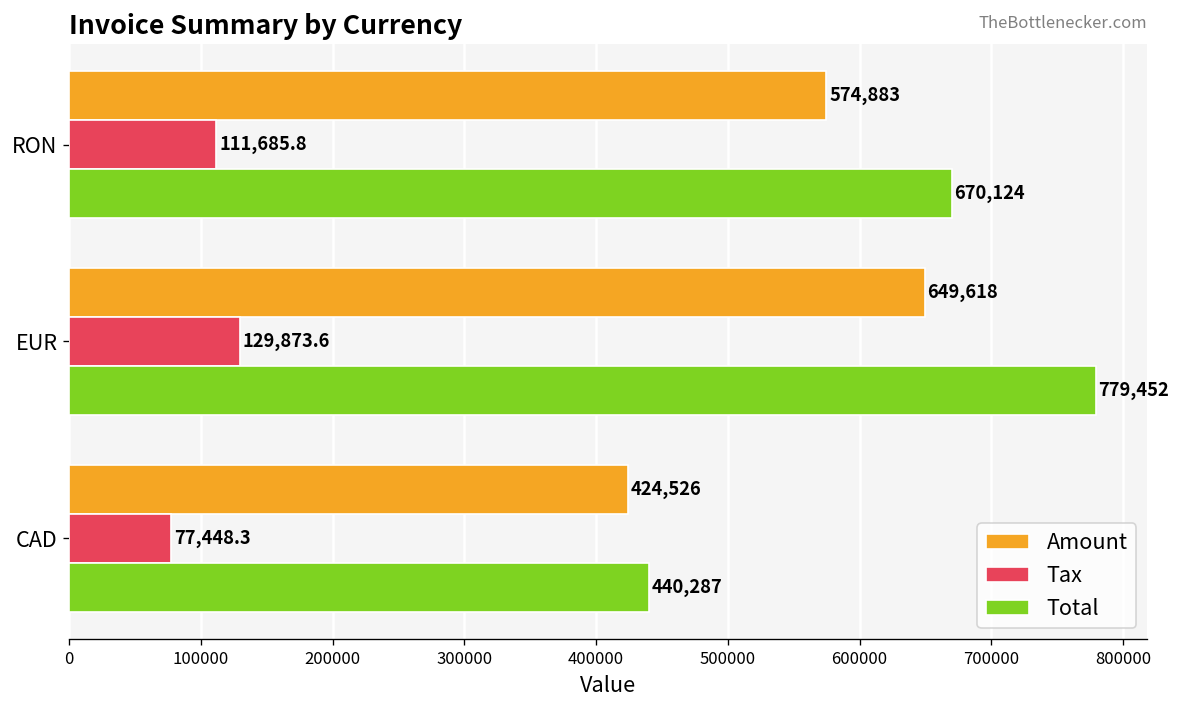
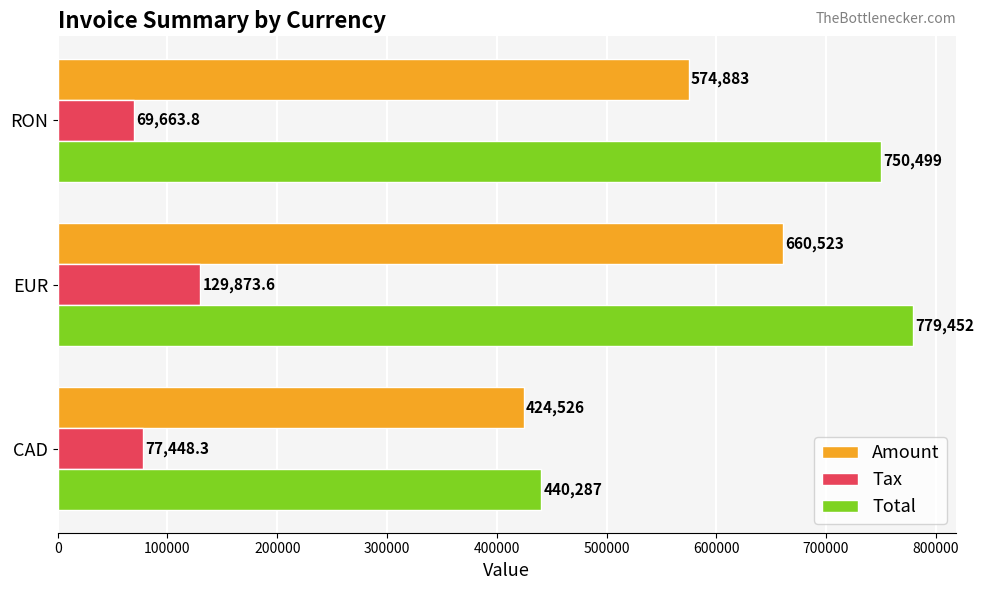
  {
    "Amount": {
      "RON": "574,883",
-     "EUR": "649,618",
+     "EUR": "660,523",
      "CAD": "424,526"
    },
    "Tax": {
-     "RON": "111,685.8",
+     "RON": "69,663.8",
      "EUR": "129,873.6",
      "CAD": "77,448.3"
    },
    "Total": {
-     "RON": "670,124",
+     "RON": "750,499",
      "EUR": "779,452",
      "CAD": "440,287"
    }
  }
